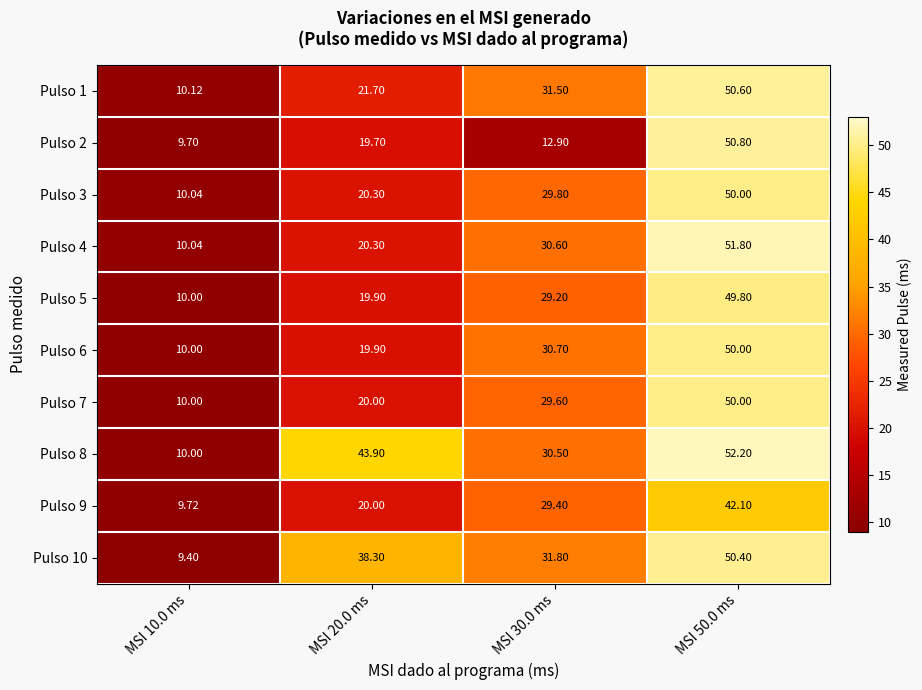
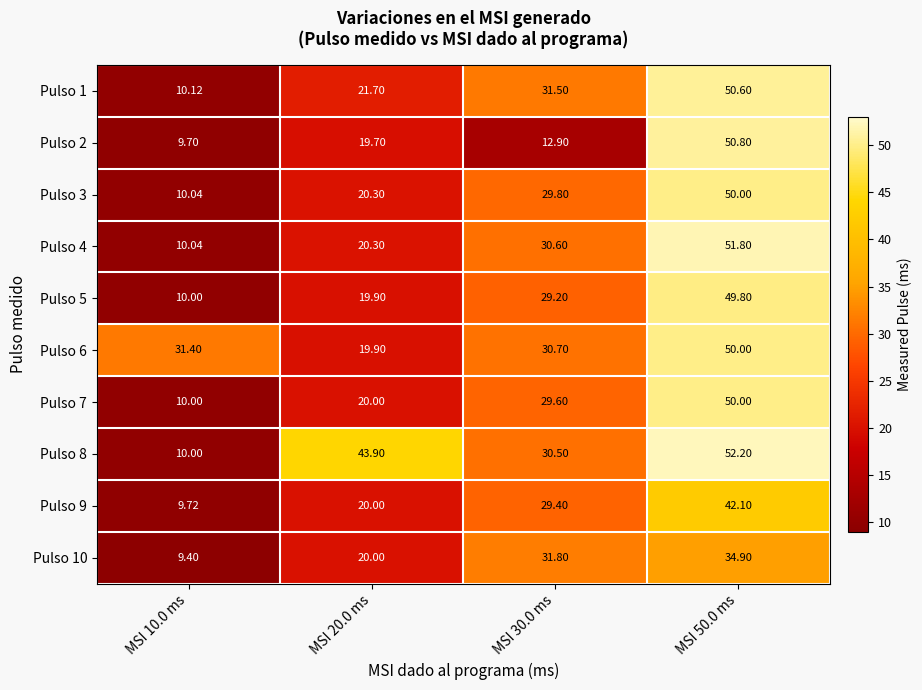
  {
    "Pulso 1": {
      "MSI 10.0 ms": 10.12,
      "MSI 20.0 ms": 21.70,
      "MSI 30.0 ms": 31.50,
      "MSI 50.0 ms": 50.60
    },
    "Pulso 2": {
      "MSI 10.0 ms": 9.70,
      "MSI 20.0 ms": 19.70,
      "MSI 30.0 ms": 12.90,
      "MSI 50.0 ms": 50.80
    },
    "Pulso 3": {
      "MSI 10.0 ms": 10.04,
      "MSI 20.0 ms": 20.30,
      "MSI 30.0 ms": 29.80,
      "MSI 50.0 ms": 50.00
    },
    "Pulso 4": {
      "MSI 10.0 ms": 10.04,
      "MSI 20.0 ms": 20.30,
      "MSI 30.0 ms": 30.60,
      "MSI 50.0 ms": 51.80
    },
    "Pulso 5": {
      "MSI 10.0 ms": 10.00,
      "MSI 20.0 ms": 19.90,
      "MSI 30.0 ms": 29.20,
      "MSI 50.0 ms": 49.80
    },
    "Pulso 6": {
-     "MSI 10.0 ms": 10.00,
+     "MSI 10.0 ms": 31.40,
      "MSI 20.0 ms": 19.90,
      "MSI 30.0 ms": 30.70,
      "MSI 50.0 ms": 50.00
    },
    "Pulso 7": {
      "MSI 10.0 ms": 10.00,
      "MSI 20.0 ms": 20.00,
      "MSI 30.0 ms": 29.60,
      "MSI 50.0 ms": 50.00
    },
    "Pulso 8": {
      "MSI 10.0 ms": 10.00,
      "MSI 20.0 ms": 43.90,
      "MSI 30.0 ms": 30.50,
      "MSI 50.0 ms": 52.20
    },
    "Pulso 9": {
      "MSI 10.0 ms": 9.72,
      "MSI 20.0 ms": 20.00,
      "MSI 30.0 ms": 29.40,
      "MSI 50.0 ms": 42.10
    },
    "Pulso 10": {
      "MSI 10.0 ms": 9.40,
-     "MSI 20.0 ms": 38.30,
+     "MSI 20.0 ms": 20.00,
      "MSI 30.0 ms": 31.80,
-     "MSI 50.0 ms": 50.40
+     "MSI 50.0 ms": 34.90
    }
  }
